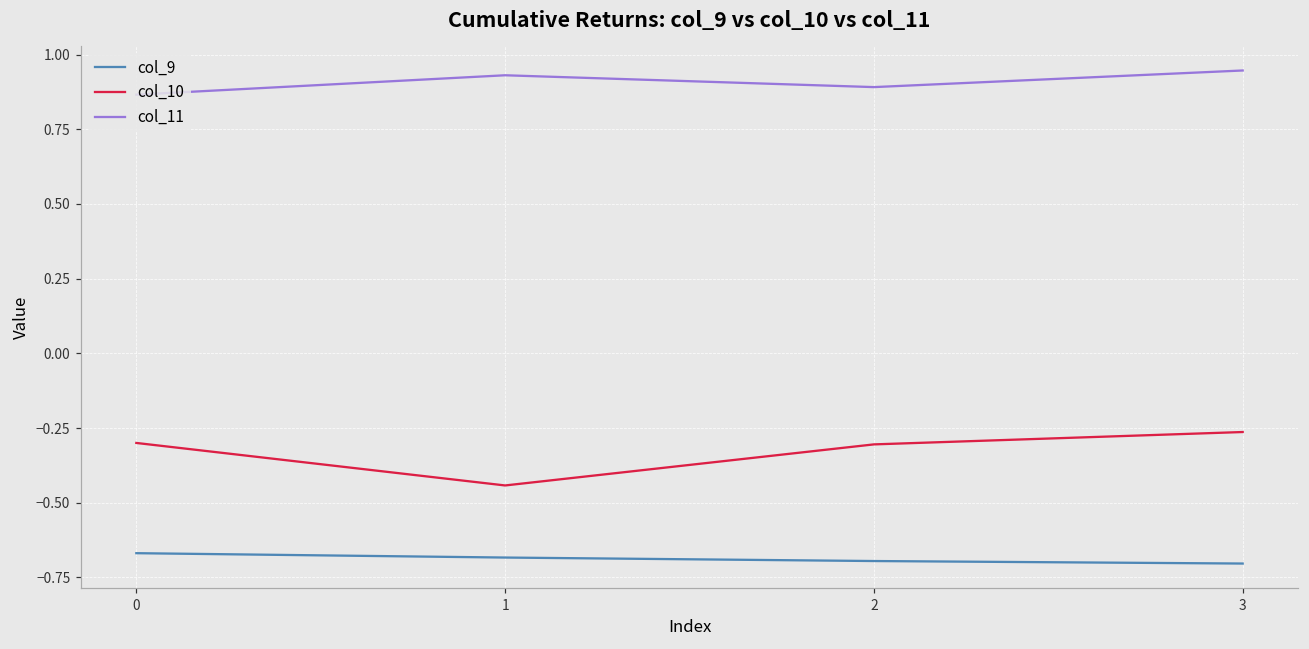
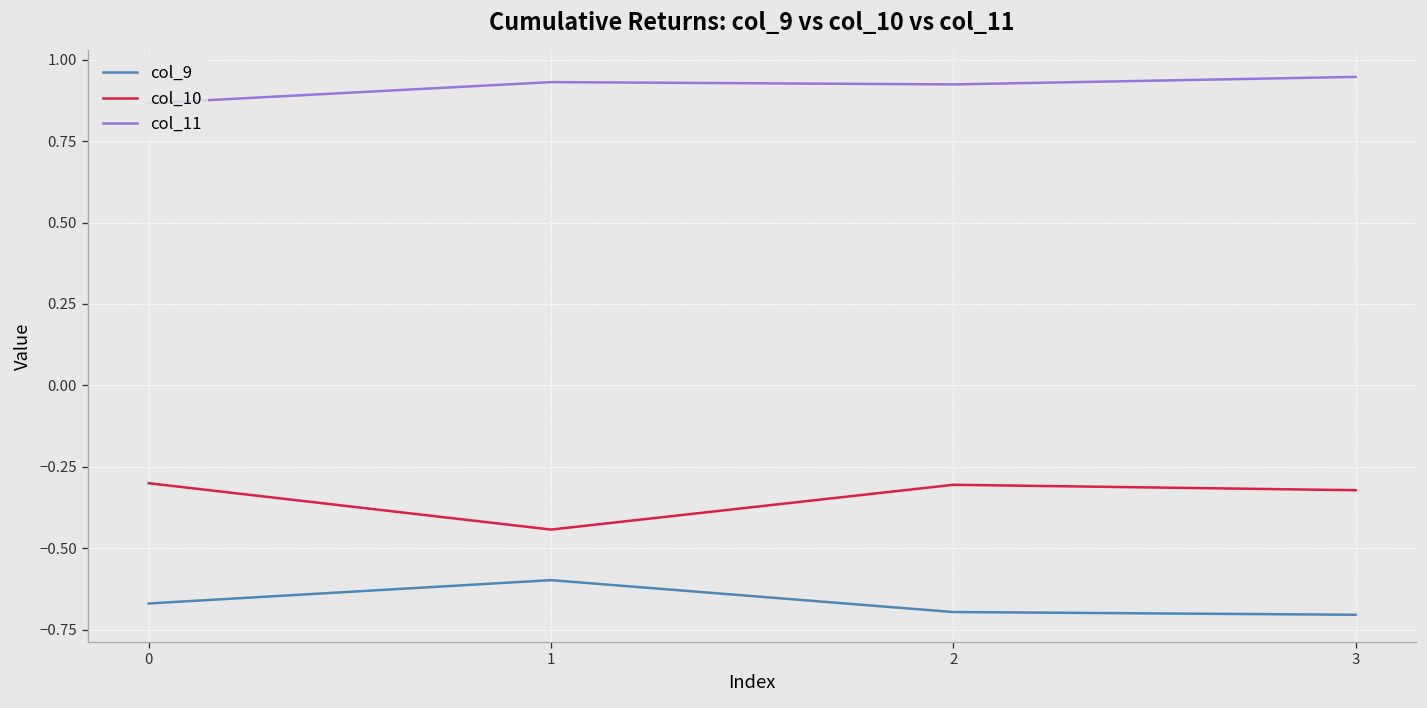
  {
    "col_9": {
      "0": -0.67,
-     "1": -0.68,
+     "1": -0.60,
      "2": -0.70,
      "3": -0.70
    },
    "col_10": {
      "0": -0.30,
      "1": -0.44,
      "2": -0.30,
-     "3": -0.26
+     "3": -0.32
    },
    "col_11": {
      "1": 0.93,
-     "2": 0.89,
+     "2": 0.92,
      "3": 0.95
    }
  }
